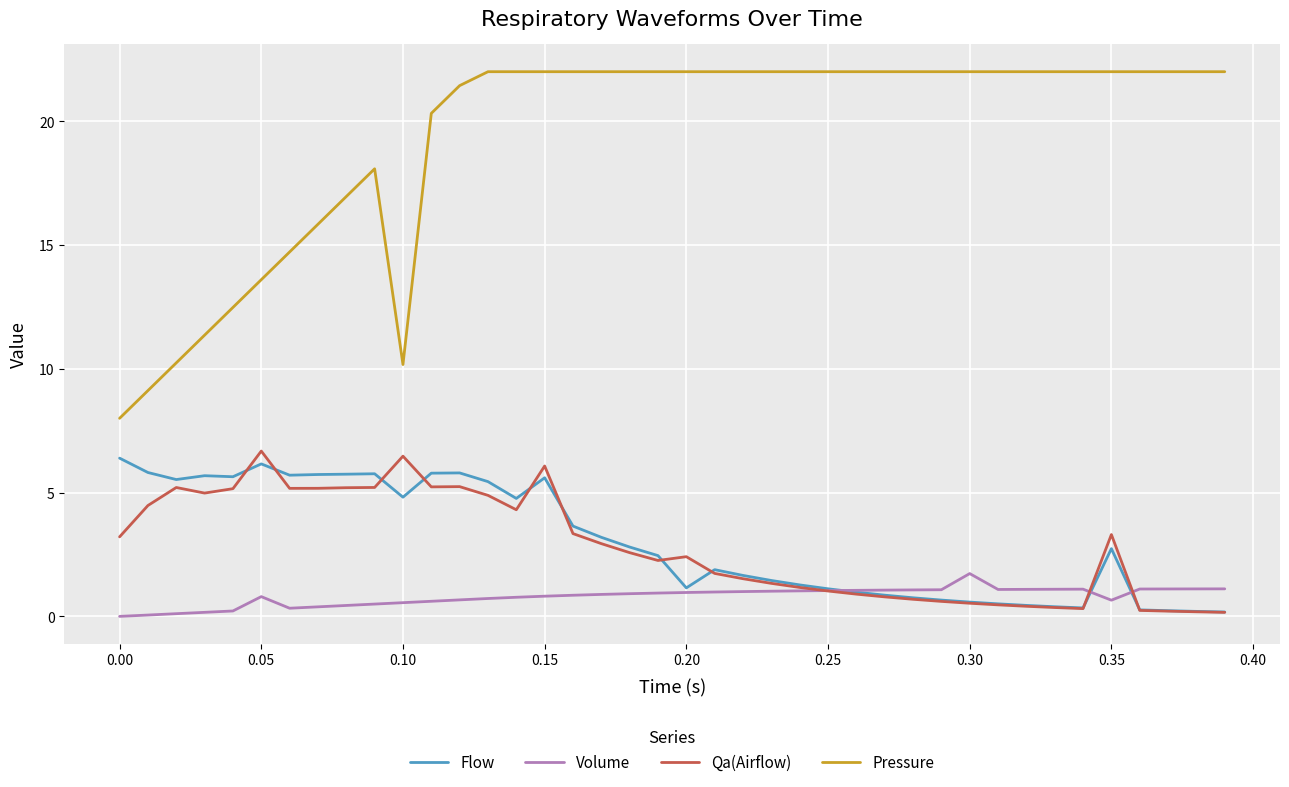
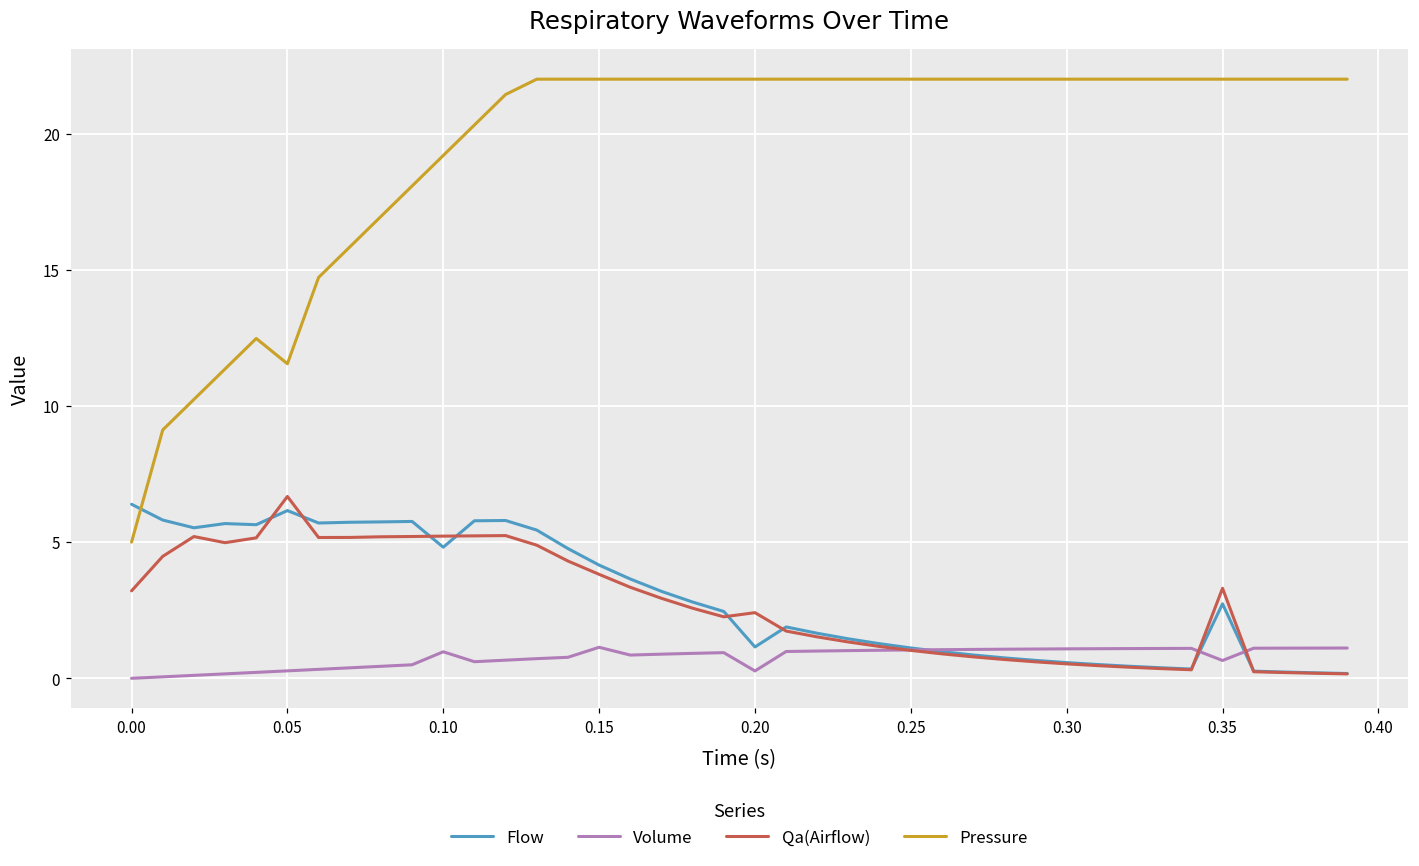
  {
    "Flow": {
      "0.00": 6.4,
      "0.05": 6.2,
      "0.10": 4.8,
-     "0.15": 5.6,
+     "0.15": 4.2,
      "0.20": 1.2,
      "0.35": 2.7
    },
    "Volume": {
      "0.00": 0.0,
-     "0.05": 0.8,
-     "0.10": 0.6,
-     "0.15": 0.8,
-     "0.20": 1.0,
-     "0.30": 1.7,
+     "0.05": 0.3,
+     "0.10": 1.0,
+     "0.15": 1.1,
+     "0.20": 0.3,
+     "0.30": 1.1,
      "0.35": 0.7
    },
    "Qa(Airflow)": {
      "0.00": 3.2,
      "0.05": 6.7,
-     "0.10": 6.5,
-     "0.15": 6.1,
+     "0.10": 5.2,
+     "0.15": 3.8,
      "0.20": 2.4,
      "0.35": 3.3
    },
    "Pressure": {
-     "0.00": 8,
-     "0.05": 13.6,
-     "0.10": 10.2,
+     "0.00": 5,
+     "0.05": 11.6,
+     "0.10": 19.2,
      "0.15": 22.0,
      "0.20": 22.0,
      "0.25": 22.0,
      "0.30": 22.0,
      "0.35": 22.0
    }
  }
